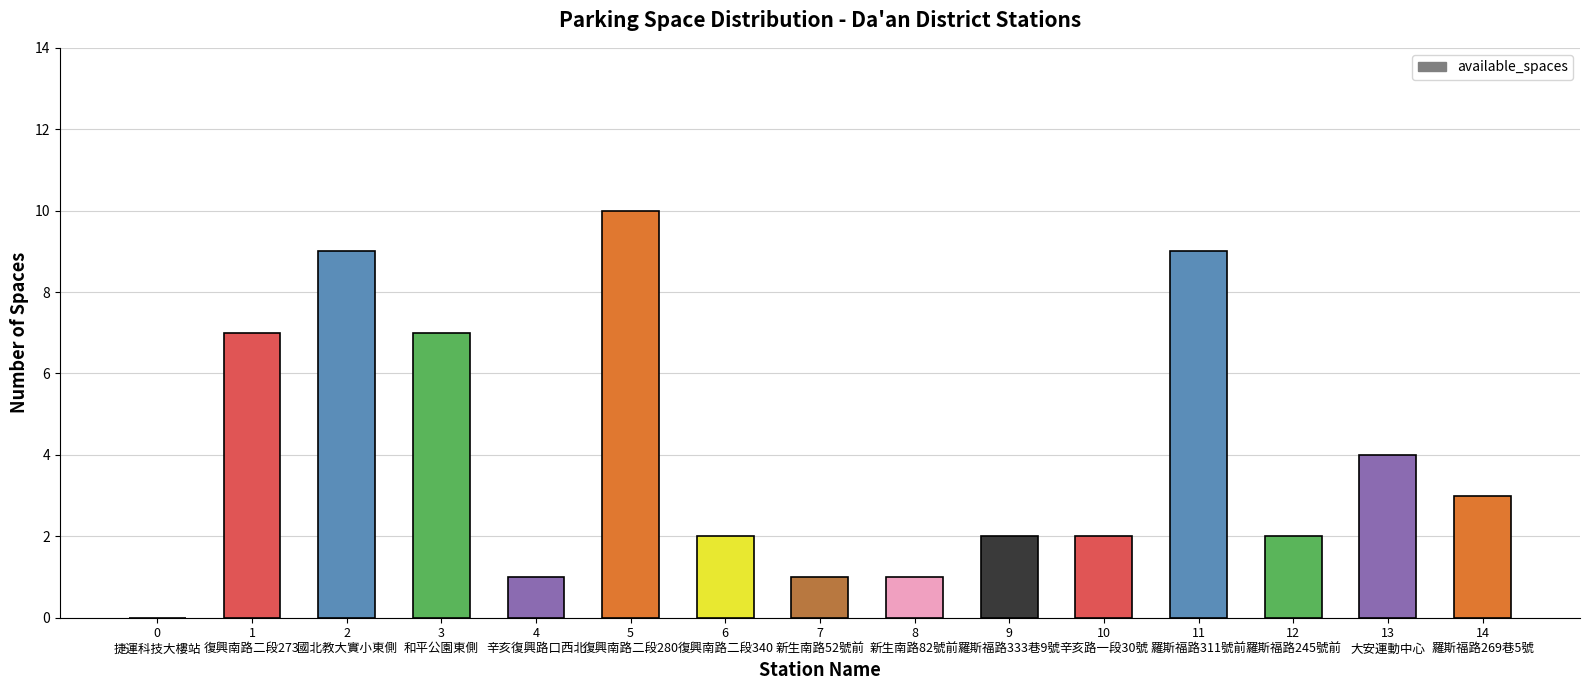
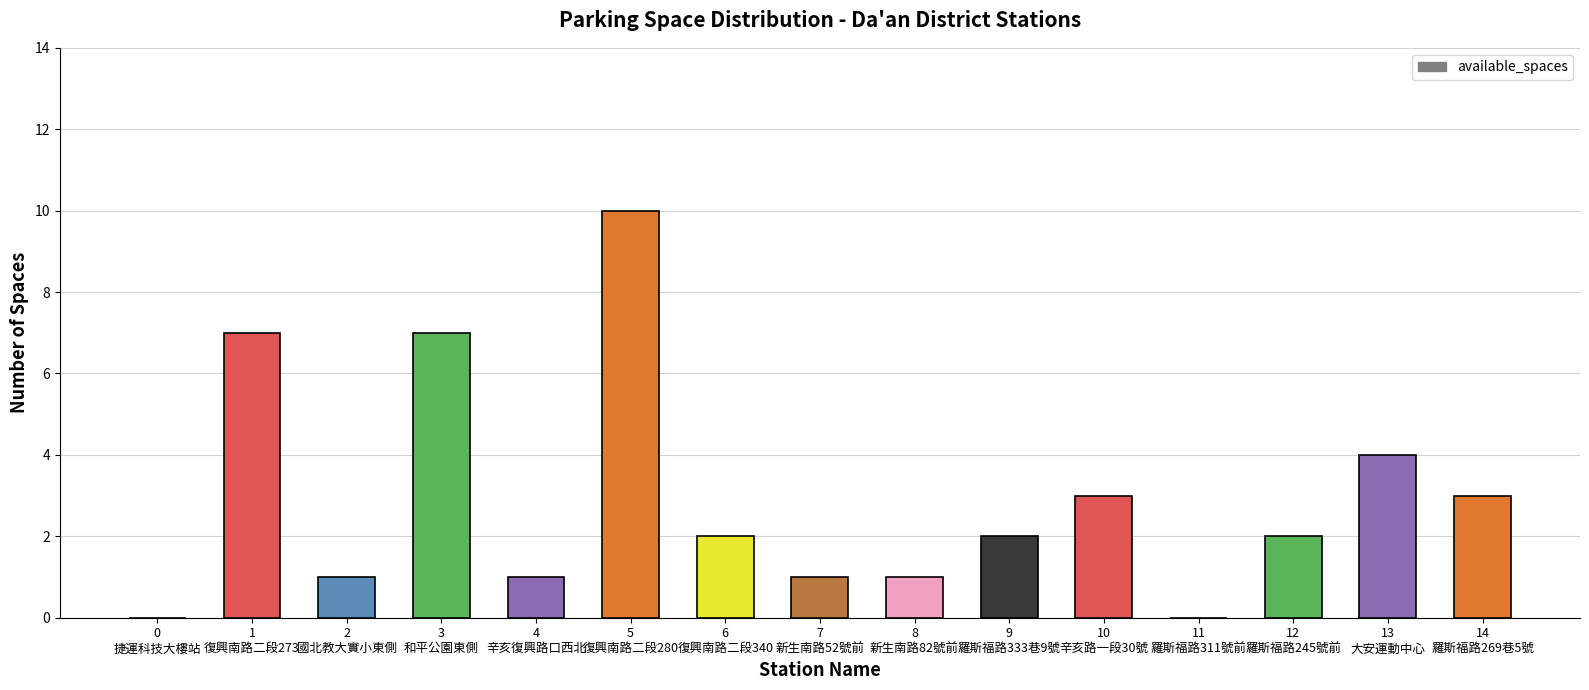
  {
    "0 捷運科技大樓站": 0,
    "1 復興南路二段273": 7,
-   "2 國北教大實小東側": 9,
+   "2 國北教大實小東側": 1,
    "3 和平公園東側": 7,
    "4 辛亥復興路口西北": 1,
    "5 復興南路二段280": 10,
    "6 復興南路二段340": 2,
    "7 新生南路52號前": 1,
    "8 新生南路82號前": 1,
    "9 羅斯福路333巷9號": 2,
-   "10 辛亥路一段30號": 2,
-   "11 羅斯福路311號前": 9,
+   "10 辛亥路一段30號": 3,
+   "11 羅斯福路311號前": 0,
    "12 羅斯福路245號前": 2,
    "13 大安運動中心": 4,
    "14 羅斯福路269巷5號": 3
  }
